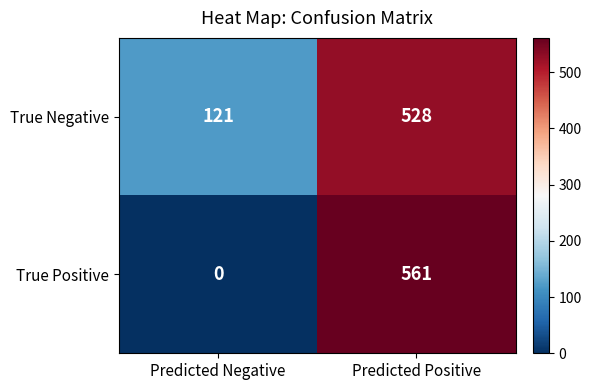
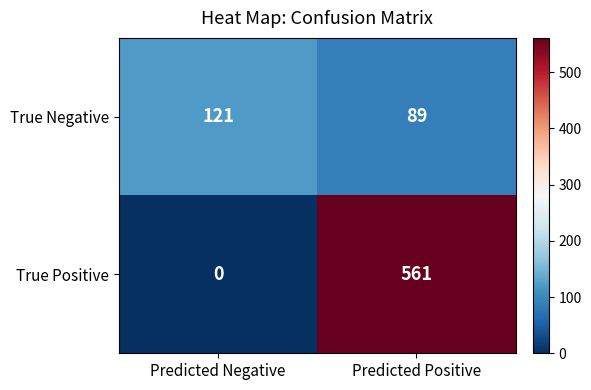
  {
    "True Negative": {
      "Predicted Negative": 121,
-     "Predicted Positive": 528
+     "Predicted Positive": 89
    },
    "True Positive": {
      "Predicted Negative": 0,
      "Predicted Positive": 561
    }
  }
